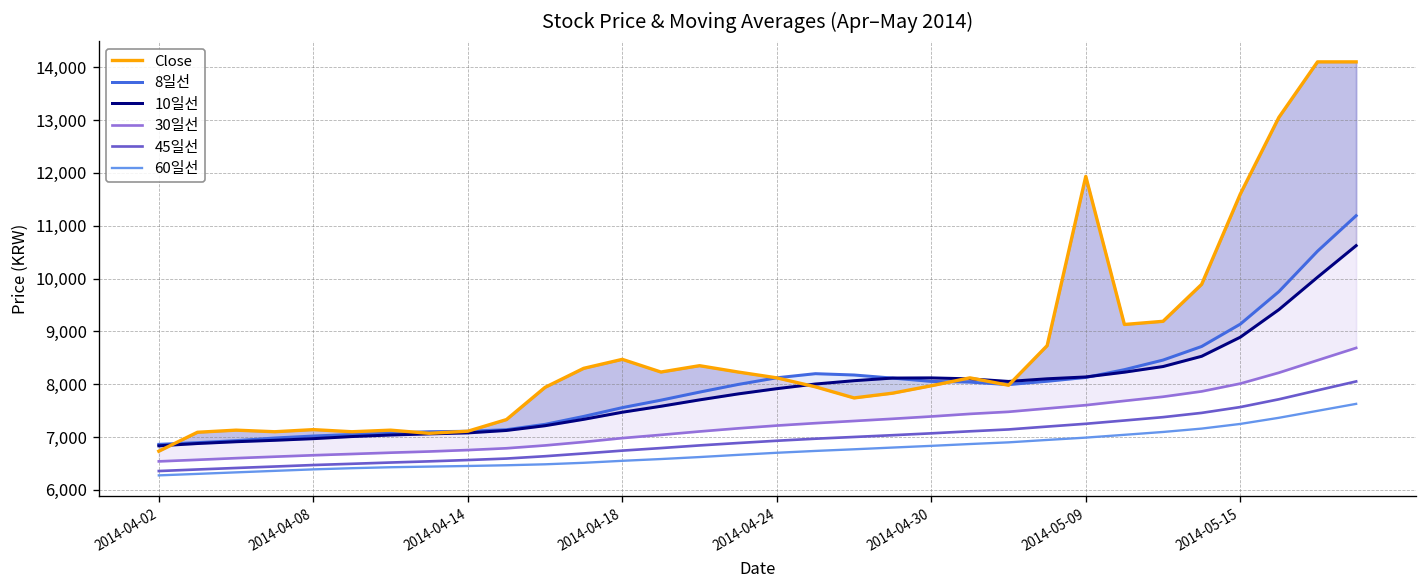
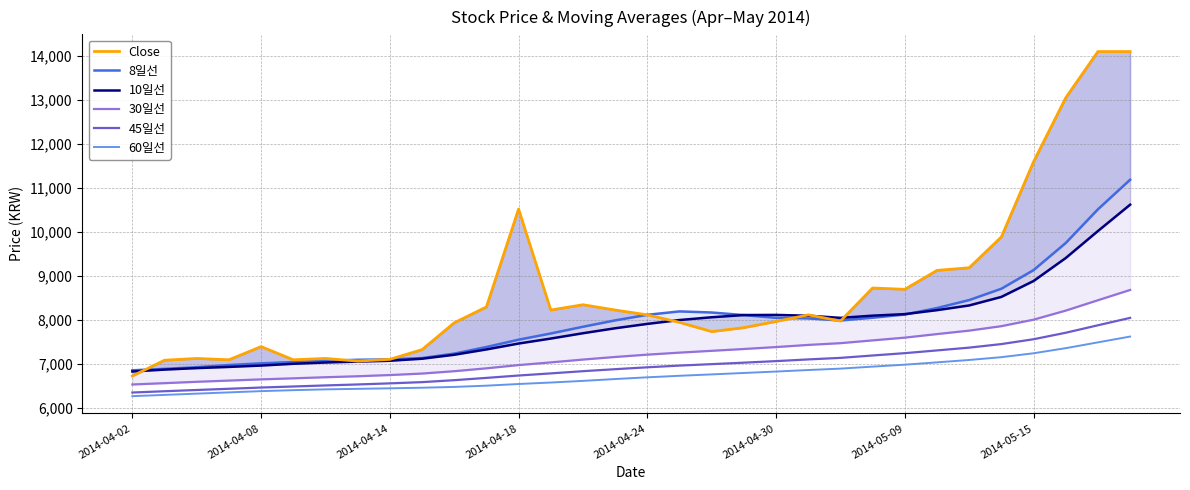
  {
    "Close": {
      "2014-04-02": "6,700",
-     "2014-04-08": "7,100",
-     "2014-04-18": "8,500",
+     "2014-04-08": "7,400",
+     "2014-04-18": "10,500",
      "2014-04-30": "8,000",
-     "2014-05-09": "11,900"
+     "2014-05-09": "8,700"
    }
  }
